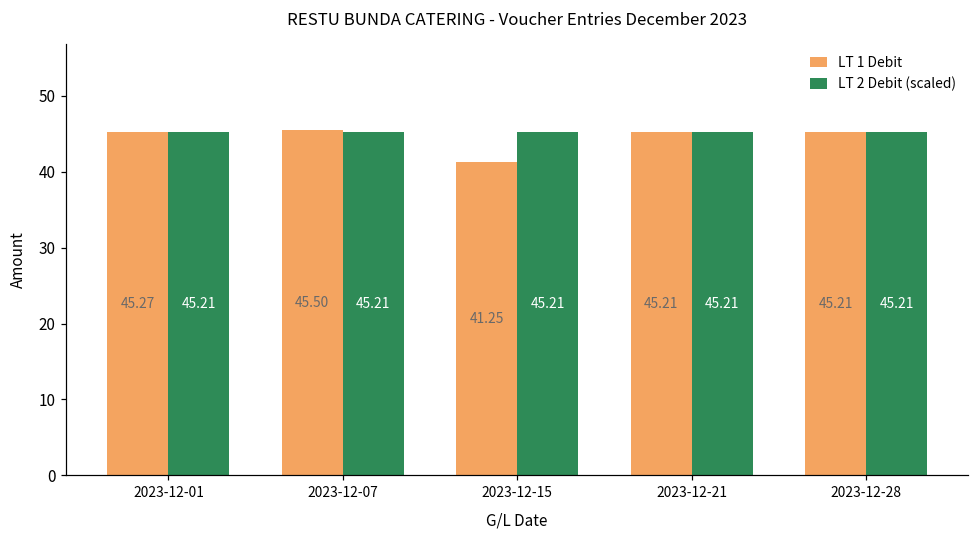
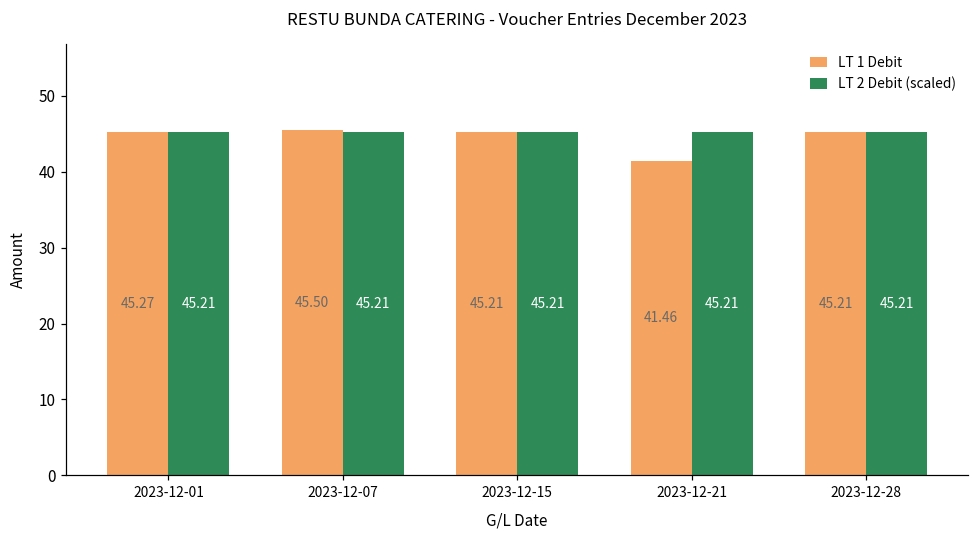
  {
    "LT 1 Debit": {
      "2023-12-01": 45.27,
      "2023-12-07": 45.50,
-     "2023-12-15": 41.25,
-     "2023-12-21": 45.21,
+     "2023-12-15": 45.21,
+     "2023-12-21": 41.46,
      "2023-12-28": 45.21
    },
    "LT 2 Debit (scaled)": {
      "2023-12-01": 45.21,
      "2023-12-07": 45.21,
      "2023-12-15": 45.21,
      "2023-12-21": 45.21,
      "2023-12-28": 45.21
    }
  }
